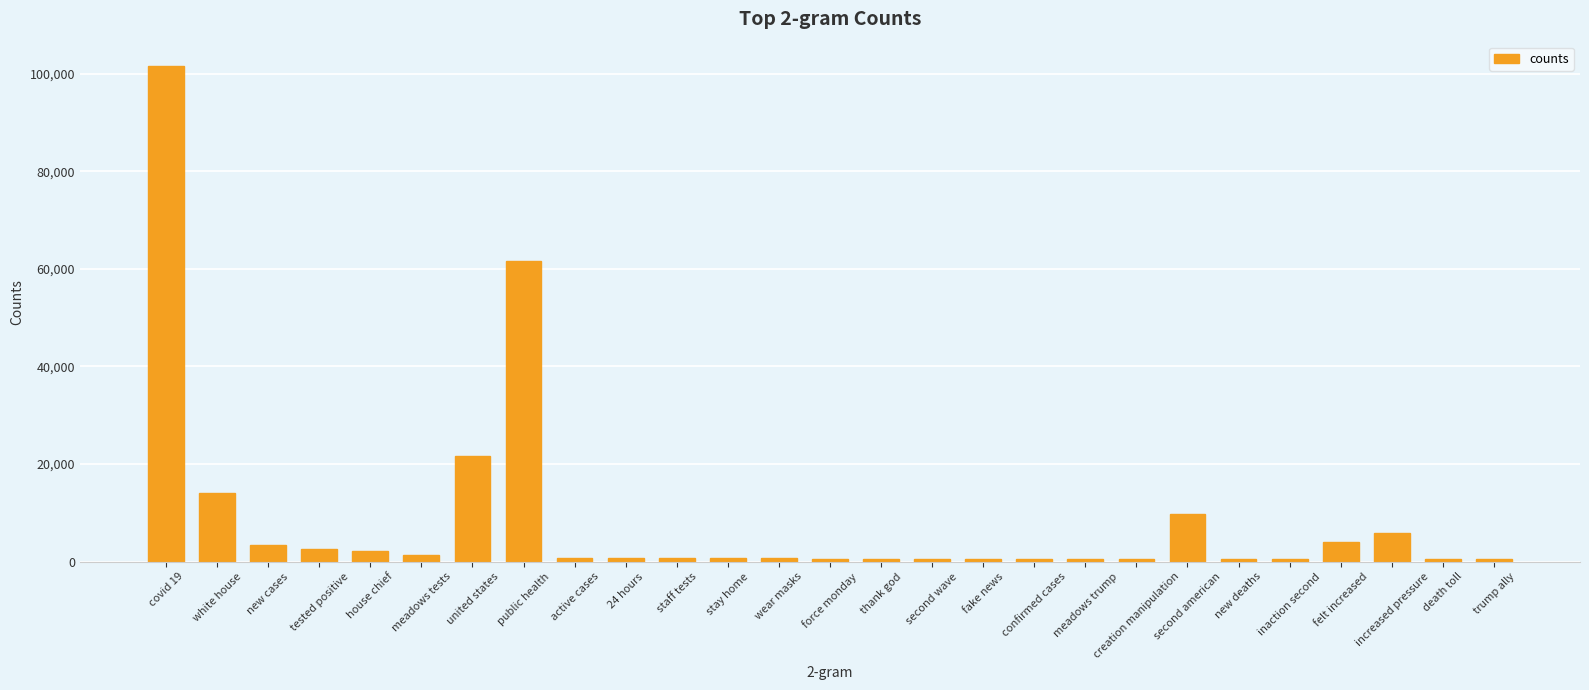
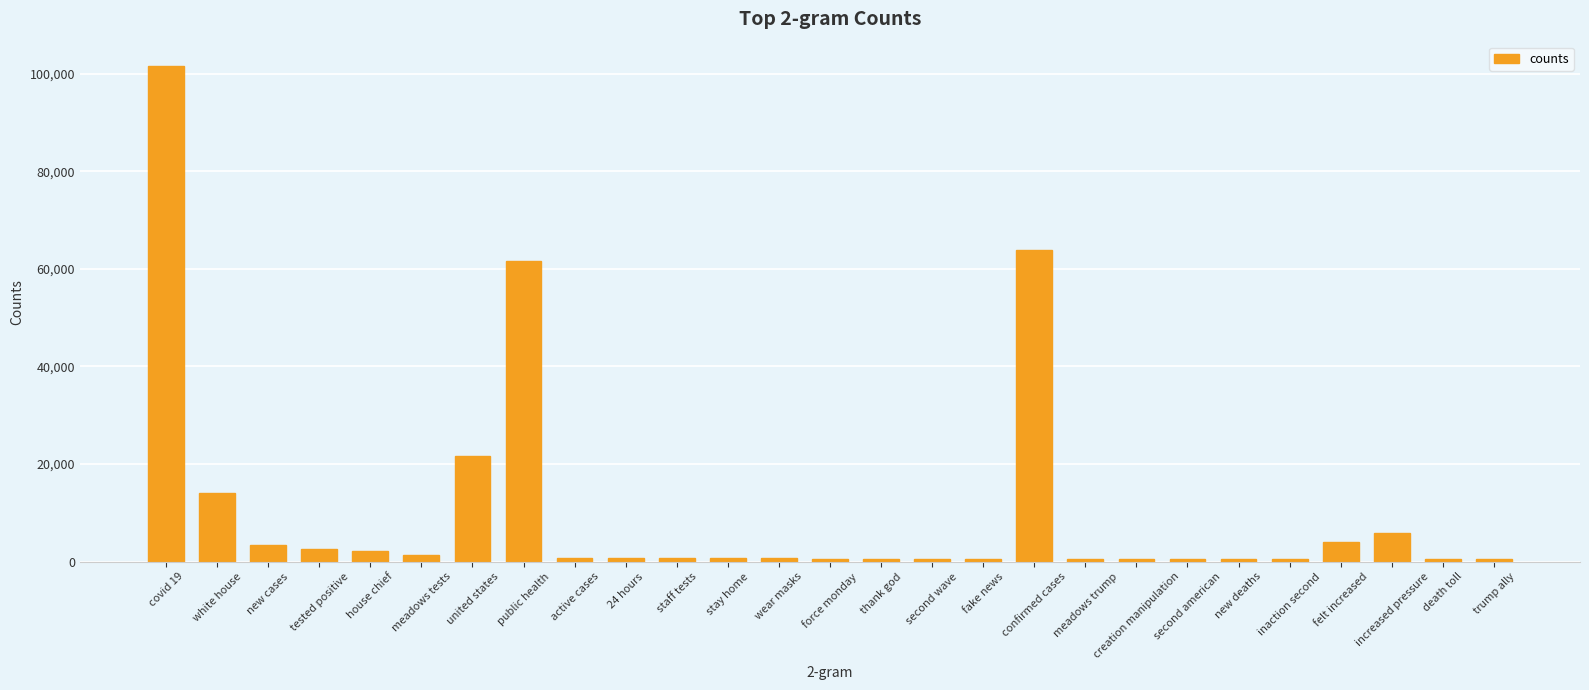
  {
    "covid 19": "101,000",
    "white house": "14,000",
    "new cases": "3,000",
    "tested positive": "3,000",
    "house chief": "2,000",
    "meadows tests": "1,000",
    "united states": "22,000",
    "public health": "62,000",
    "active cases": "1,000",
    "24 hours": "1,000",
    "staff tests": "1,000",
    "stay home": "1,000",
    "wear masks": "1,000",
    "force monday": "1,000",
    "thank god": "1,000",
    "second wave": "1,000",
    "fake news": "1,000",
-   "confirmed cases": "1,000",
+   "confirmed cases": "64,000",
    "meadows trump": "1,000",
    "creation manipulation": "1,000",
-   "second american": "10,000",
+   "second american": "1,000",
    "new deaths": "1,000",
    "inaction second": "1,000",
    "felt increased": "4,000",
    "increased pressure": "6,000",
    "death toll": "1,000",
    "trump ally": "1,000"
  }
